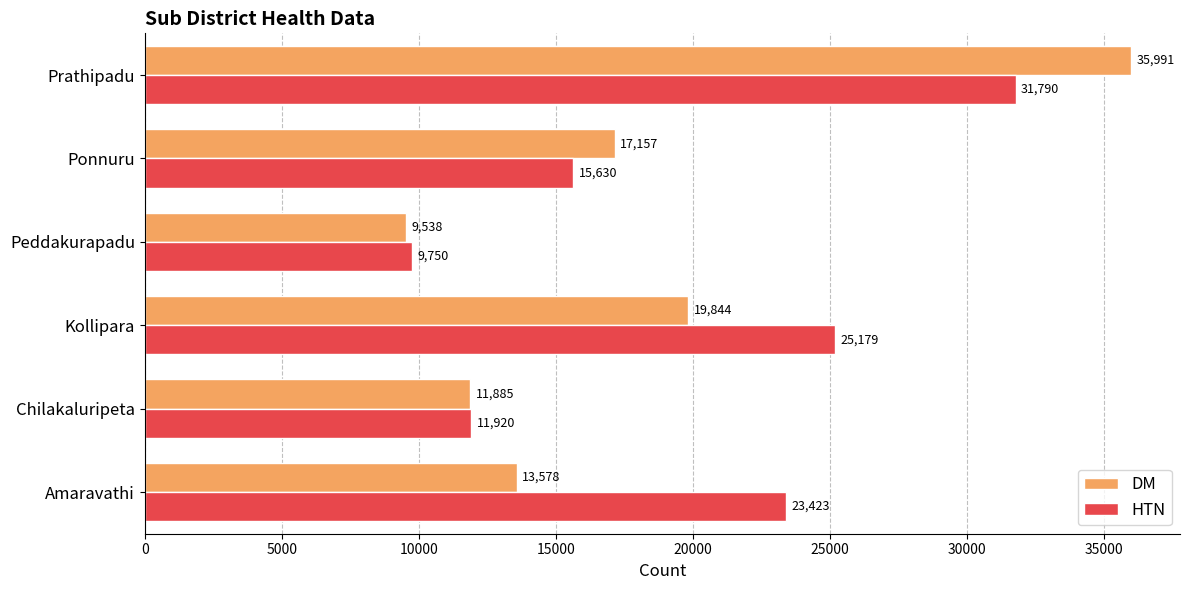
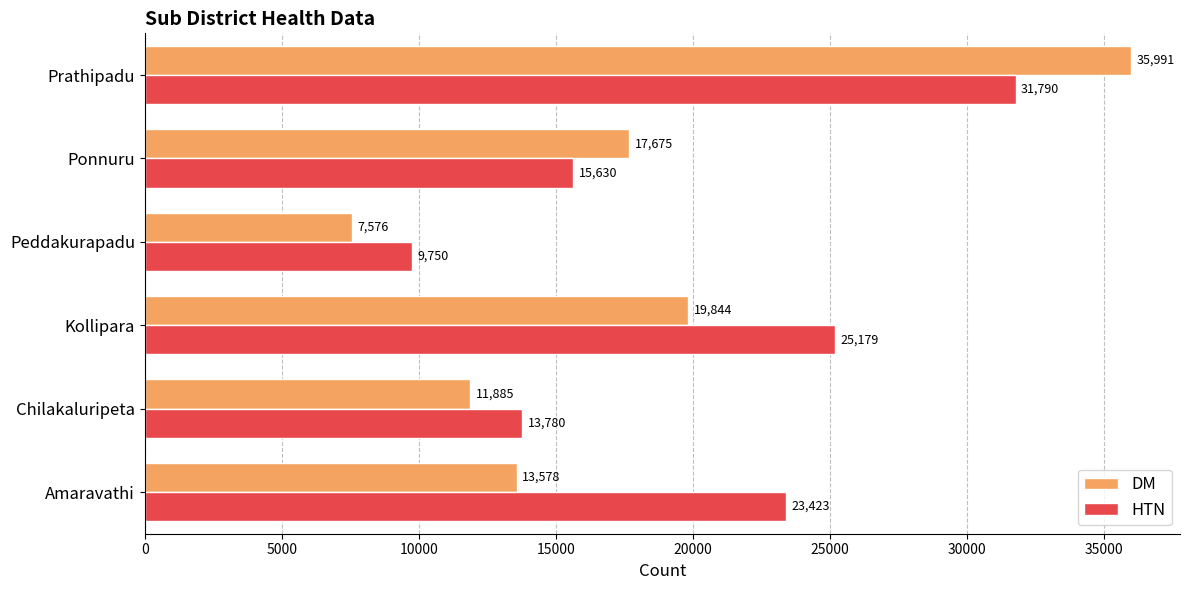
  {
    "DM": {
      "Prathipadu": "35,991",
-     "Ponnuru": "17,157",
-     "Peddakurapadu": "9,538",
+     "Ponnuru": "17,675",
+     "Peddakurapadu": "7,576",
      "Kollipara": "19,844",
      "Chilakaluripeta": "11,885",
      "Amaravathi": "13,578"
    },
    "HTN": {
      "Prathipadu": "31,790",
      "Ponnuru": "15,630",
      "Peddakurapadu": "9,750",
      "Kollipara": "25,179",
-     "Chilakaluripeta": "11,920",
+     "Chilakaluripeta": "13,780",
      "Amaravathi": "23,423"
    }
  }
